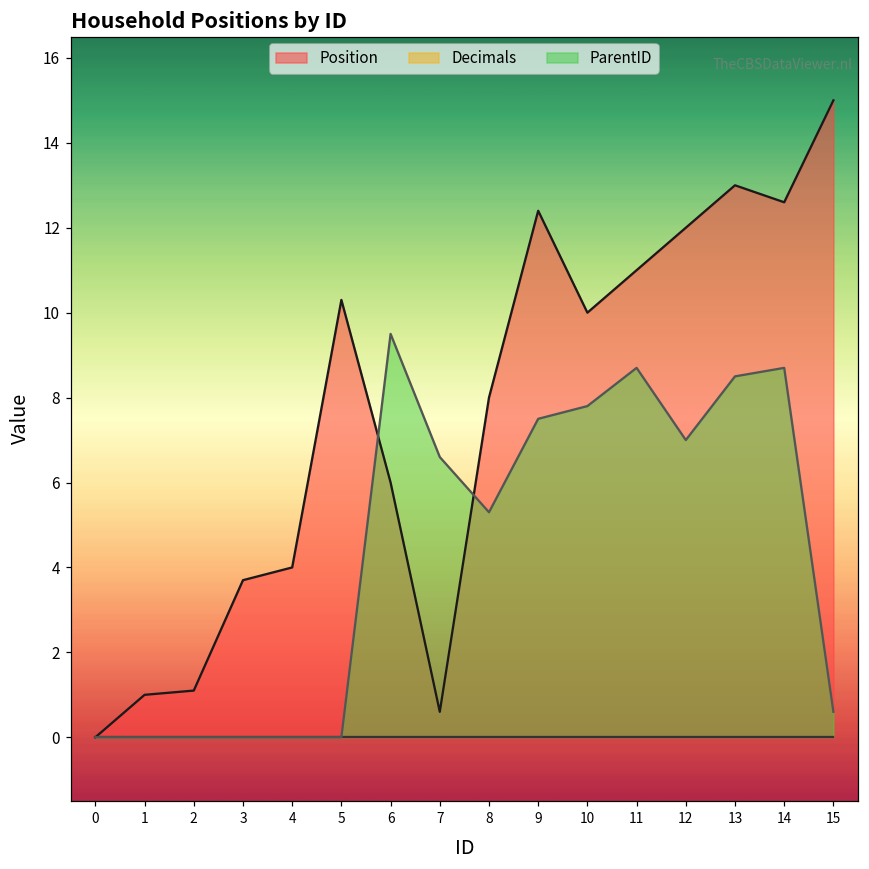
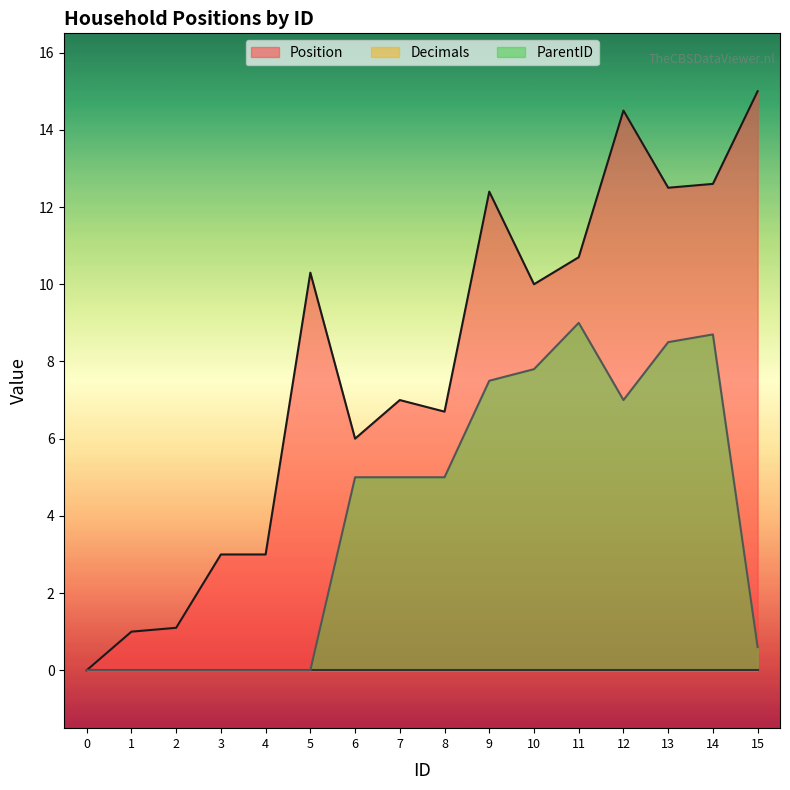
  {
    "Position": {
      "1": 1.0,
      "2": 1.1,
-     "3": 3.7,
-     "4": 4,
+     "3": 3.0,
+     "4": 3,
      "5": 10.3,
      "6": 6.0,
-     "7": 0.6,
-     "8": 8.0,
+     "7": 7.0,
+     "8": 6.7,
      "9": 12.4,
      "10": 10.0,
-     "11": 11.0,
-     "12": 12.0,
-     "13": 13.0,
+     "11": 10.7,
+     "12": 14.5,
+     "13": 12.5,
      "14": 12.6,
      "15": 15.0
    },
    "Decimals": {
      "6": 0.0,
      "7": 0.0,
      "8": 0.0,
      "9": 0.0,
      "10": 0.0,
      "11": 0.0,
      "12": 0.0,
      "13": 0.0,
      "14": 0.0,
      "15": 0.0
    },
    "ParentID": {
-     "6": 9.5,
-     "7": 6.6,
-     "8": 5.3,
+     "6": 5.0,
+     "7": 5.0,
+     "8": 5.0,
      "9": 7.5,
      "10": 7.8,
-     "11": 8.7,
+     "11": 9.0,
      "12": 7.0,
      "13": 8.5,
      "14": 8.7,
      "15": 0.6
    }
  }
